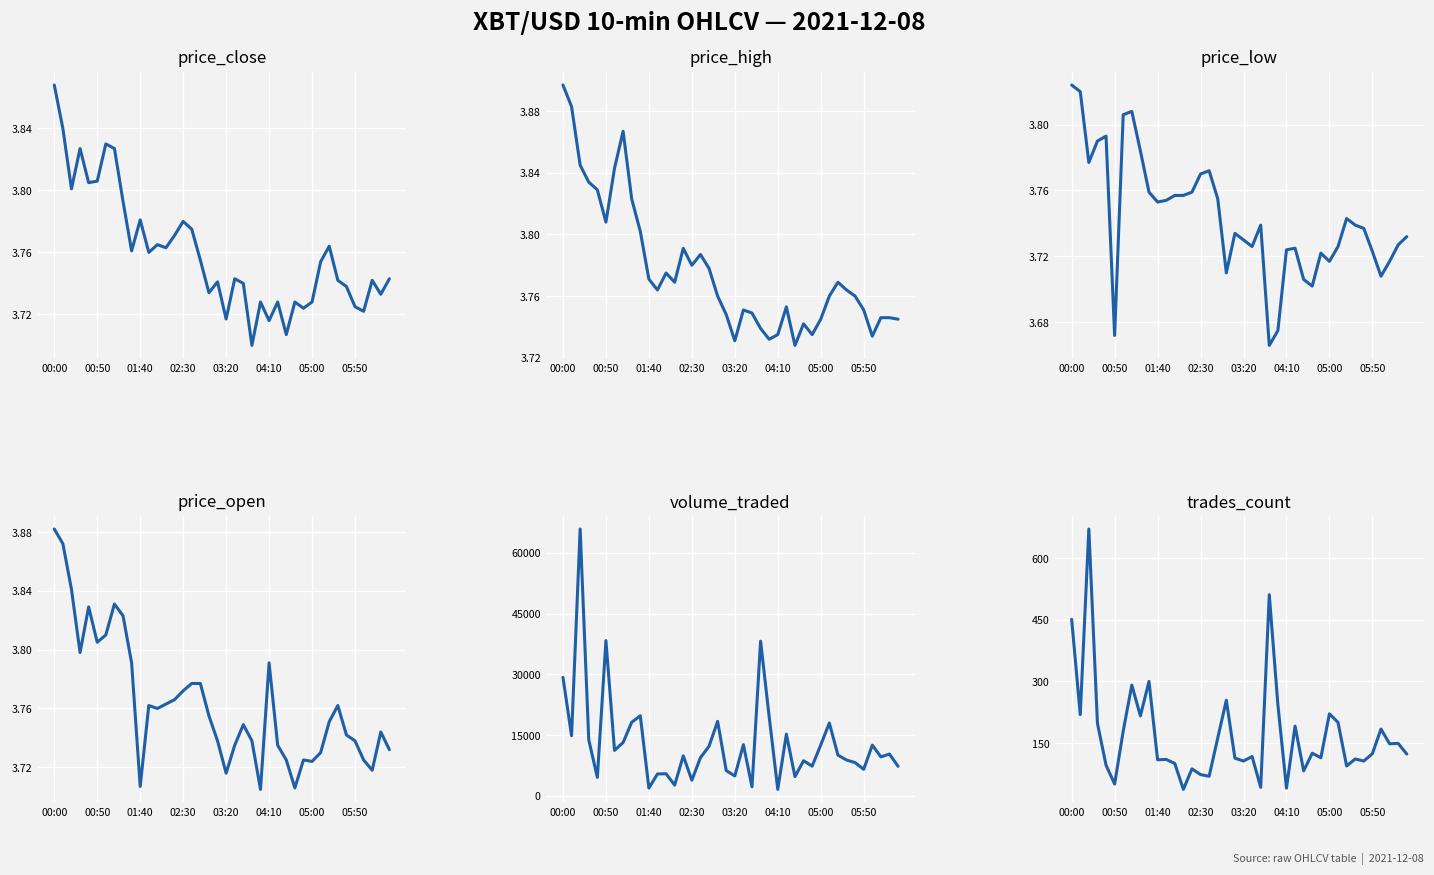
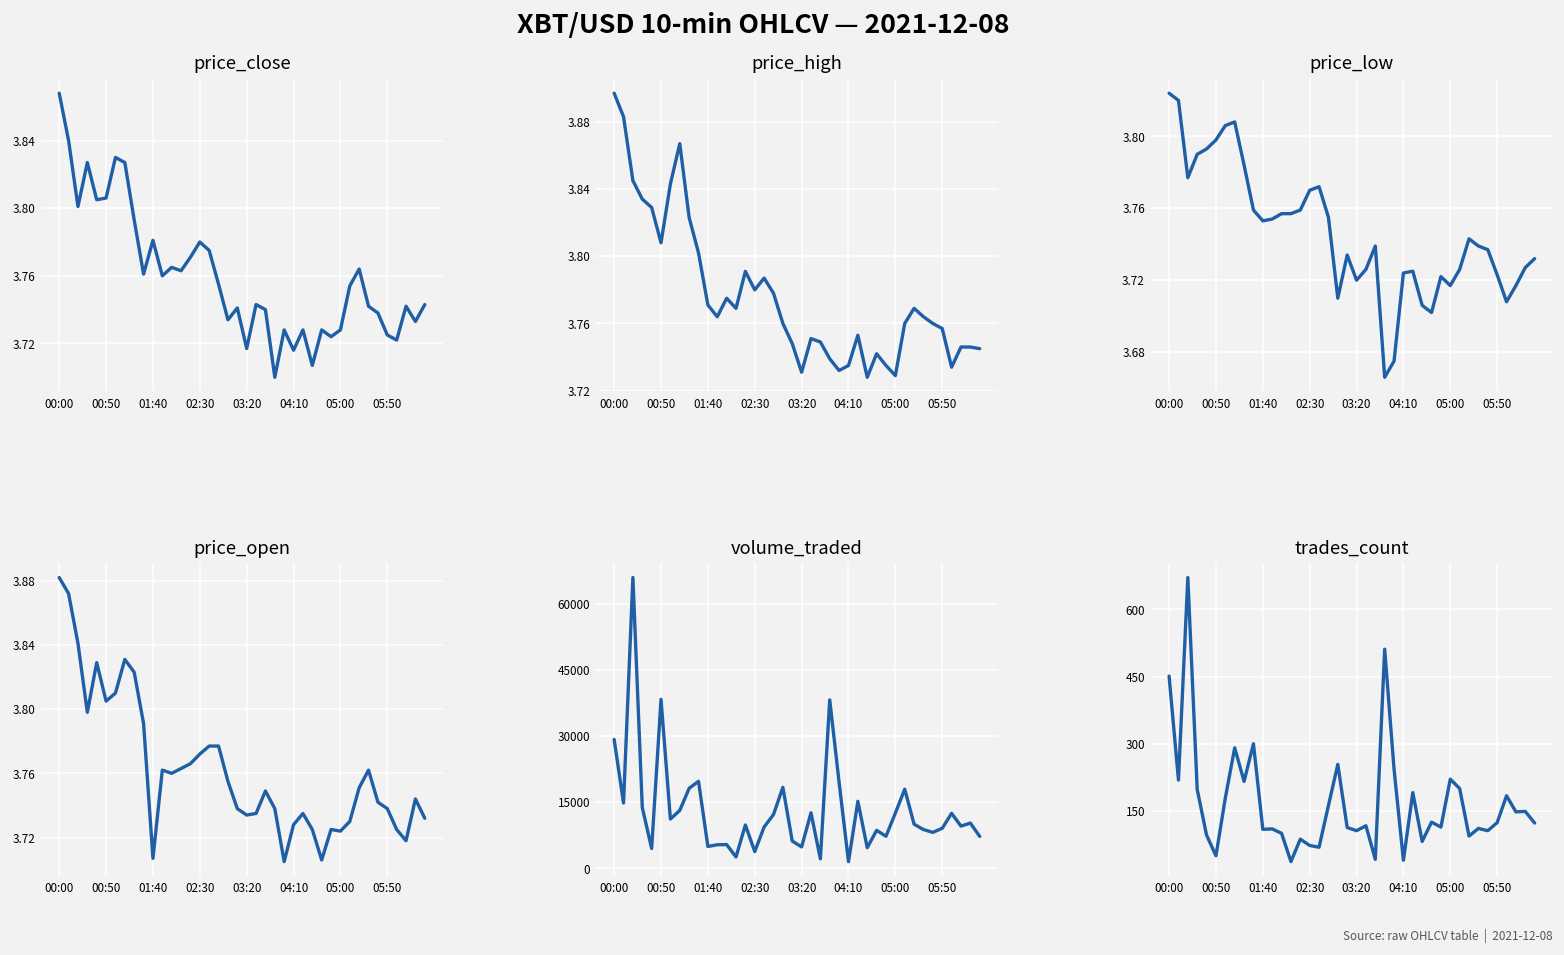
  {
    "price_close": {
      "00:00": 3.868,
      "00:50": 3.806,
      "01:40": 3.781,
      "02:30": 3.780,
      "03:20": 3.717,
      "04:10": 3.716,
      "05:00": 3.728,
      "05:50": 3.725
    },
    "price_high": {
      "00:00": 3.897,
      "00:50": 3.808,
      "01:40": 3.771,
      "02:30": 3.780,
      "03:20": 3.731,
      "04:10": 3.735,
-     "05:00": 3.745,
-     "05:50": 3.751
+     "05:00": 3.729,
+     "05:50": 3.757
    },
    "price_low": {
      "00:00": 3.824,
-     "00:50": 3.672,
+     "00:50": 3.798,
      "01:40": 3.753,
      "02:30": 3.770,
-     "03:20": 3.73,
+     "03:20": 3.72,
      "04:10": 3.724,
      "05:00": 3.717,
      "05:50": 3.723
    },
    "price_open": {
      "00:00": 3.882,
      "00:50": 3.805,
      "01:40": 3.707,
      "02:30": 3.772,
-     "03:20": 3.716,
-     "04:10": 3.791,
+     "03:20": 3.734,
+     "04:10": 3.728,
      "05:00": 3.724,
      "05:50": 3.738
    },
    "volume_traded": {
      "00:00": 29000,
      "00:50": 38000,
-     "01:40": 2000,
+     "01:40": 5000,
      "02:30": 4000,
      "03:20": 5000,
      "04:10": 2000,
      "05:00": 13000,
-     "05:50": 7000
+     "05:50": 9000
    },
    "trades_count": {
      "00:00": 450,
      "00:50": 50,
      "01:40": 110,
      "02:30": 70,
      "03:20": 110,
      "04:10": 40,
      "05:00": 220,
      "05:50": 120
    }
  }
